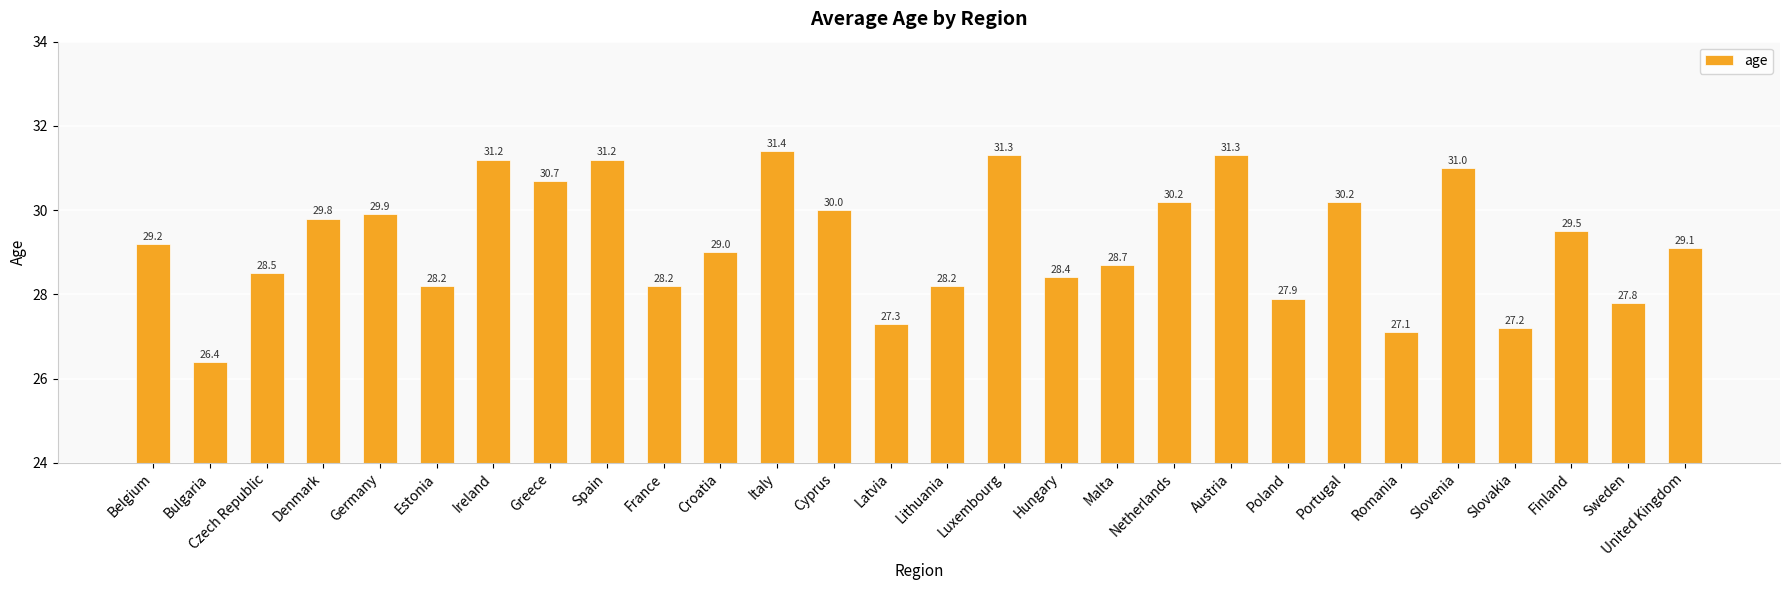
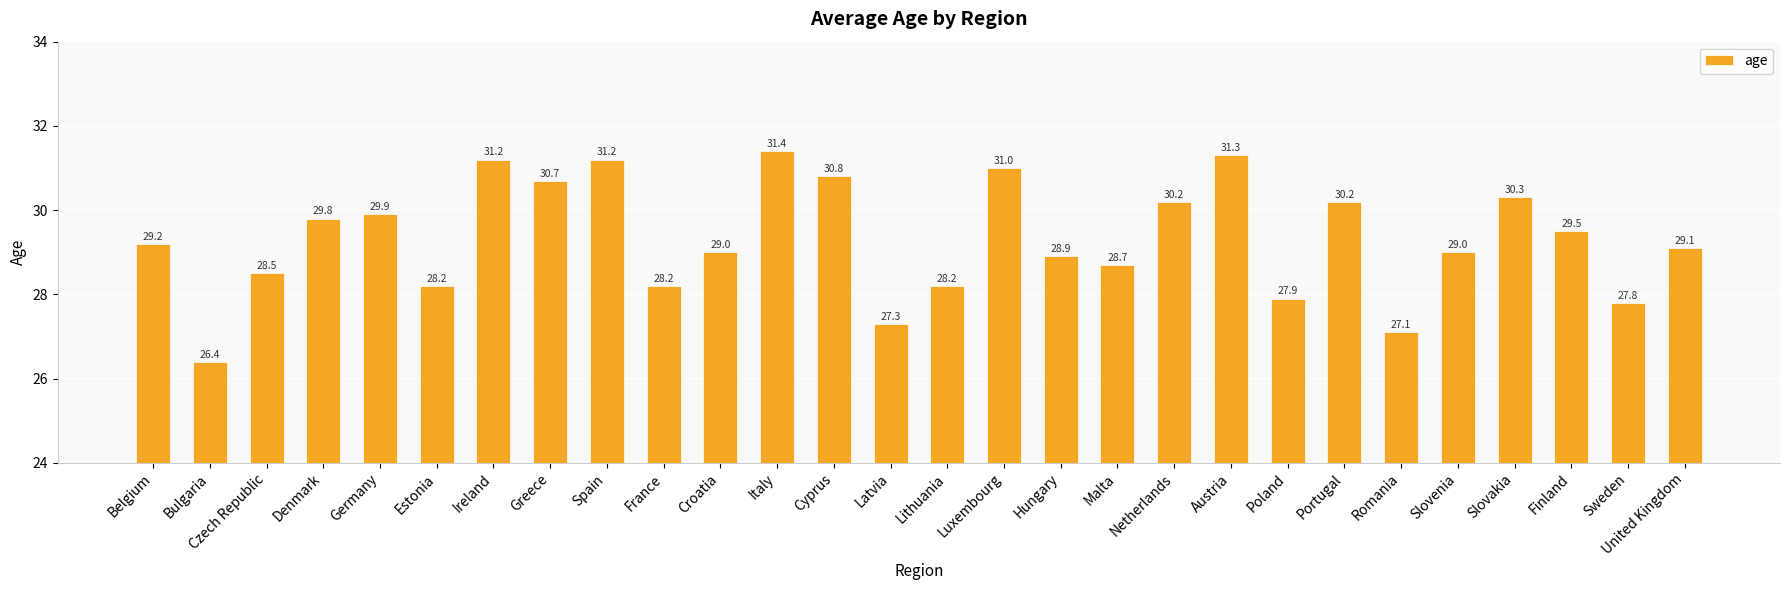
  {
    "Belgium": 29.2,
    "Bulgaria": 26.4,
    "Czech Republic": 28.5,
    "Denmark": 29.8,
    "Germany": 29.9,
    "Estonia": 28.2,
    "Ireland": 31.2,
    "Greece": 30.7,
    "Spain": 31.2,
    "France": 28.2,
    "Croatia": 29.0,
    "Italy": 31.4,
-   "Cyprus": 30.0,
+   "Cyprus": 30.8,
    "Latvia": 27.3,
    "Lithuania": 28.2,
-   "Luxembourg": 31.3,
-   "Hungary": 28.4,
+   "Luxembourg": 31.0,
+   "Hungary": 28.9,
    "Malta": 28.7,
    "Netherlands": 30.2,
    "Austria": 31.3,
    "Poland": 27.9,
    "Portugal": 30.2,
    "Romania": 27.1,
-   "Slovenia": 31.0,
-   "Slovakia": 27.2,
+   "Slovenia": 29.0,
+   "Slovakia": 30.3,
    "Finland": 29.5,
    "Sweden": 27.8,
    "United Kingdom": 29.1
  }
